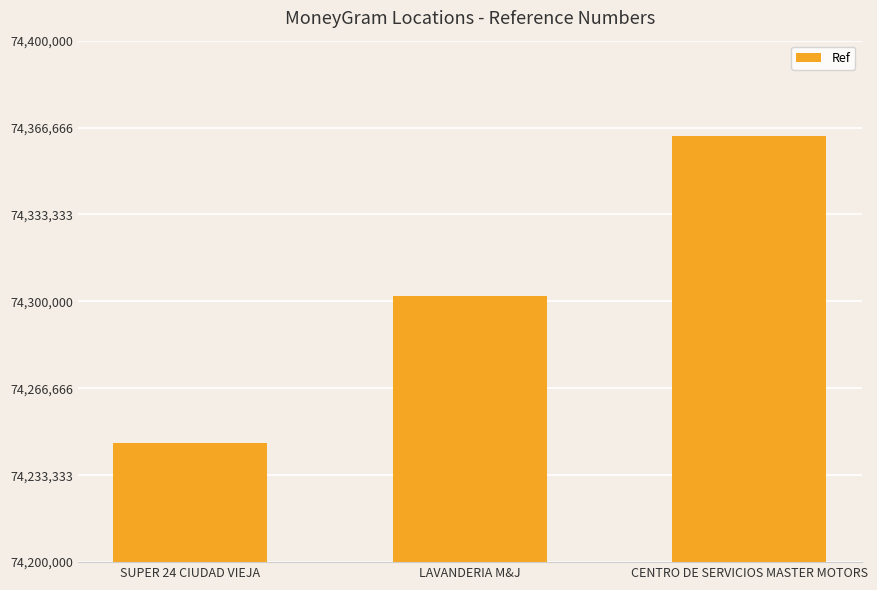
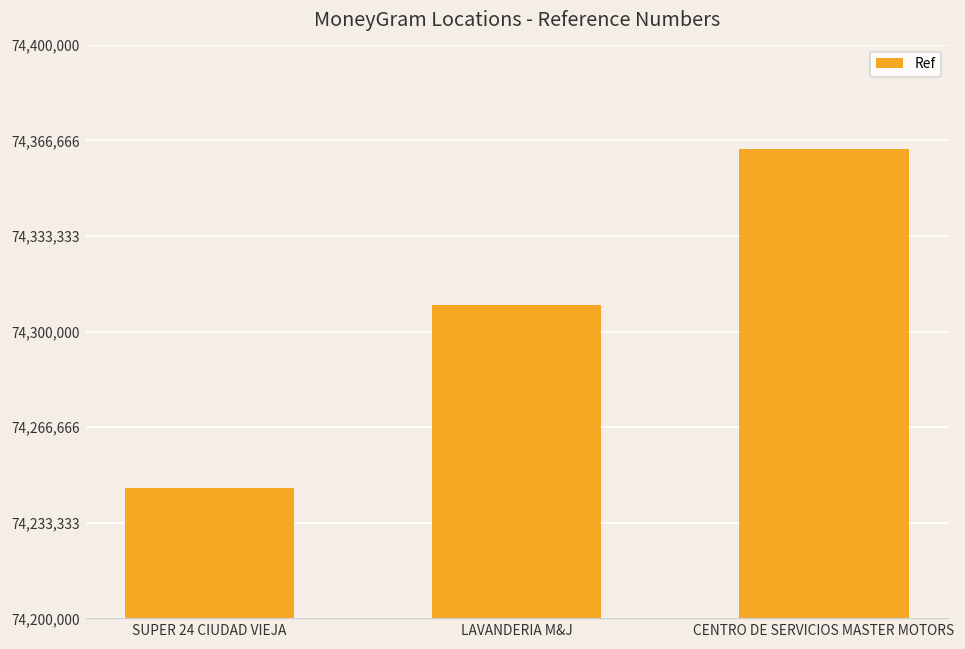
  {
    "SUPER 24 CIUDAD VIEJA": "74,246,000",
-   "LAVANDERIA M&J": "74,302,000",
+   "LAVANDERIA M&J": "74,309,000",
    "CENTRO DE SERVICIOS MASTER MOTORS": "74,364,000"
  }
